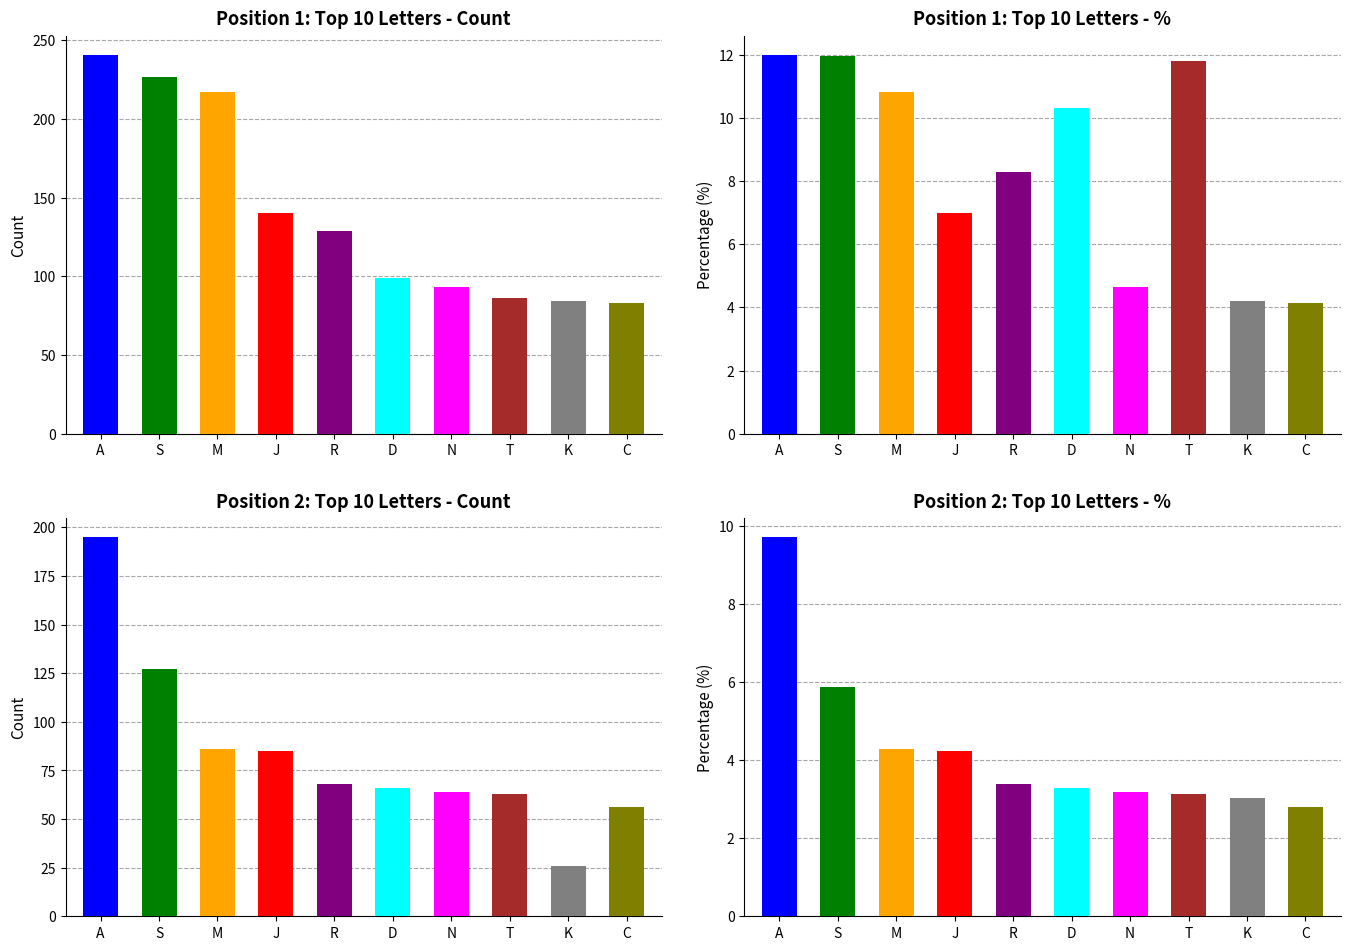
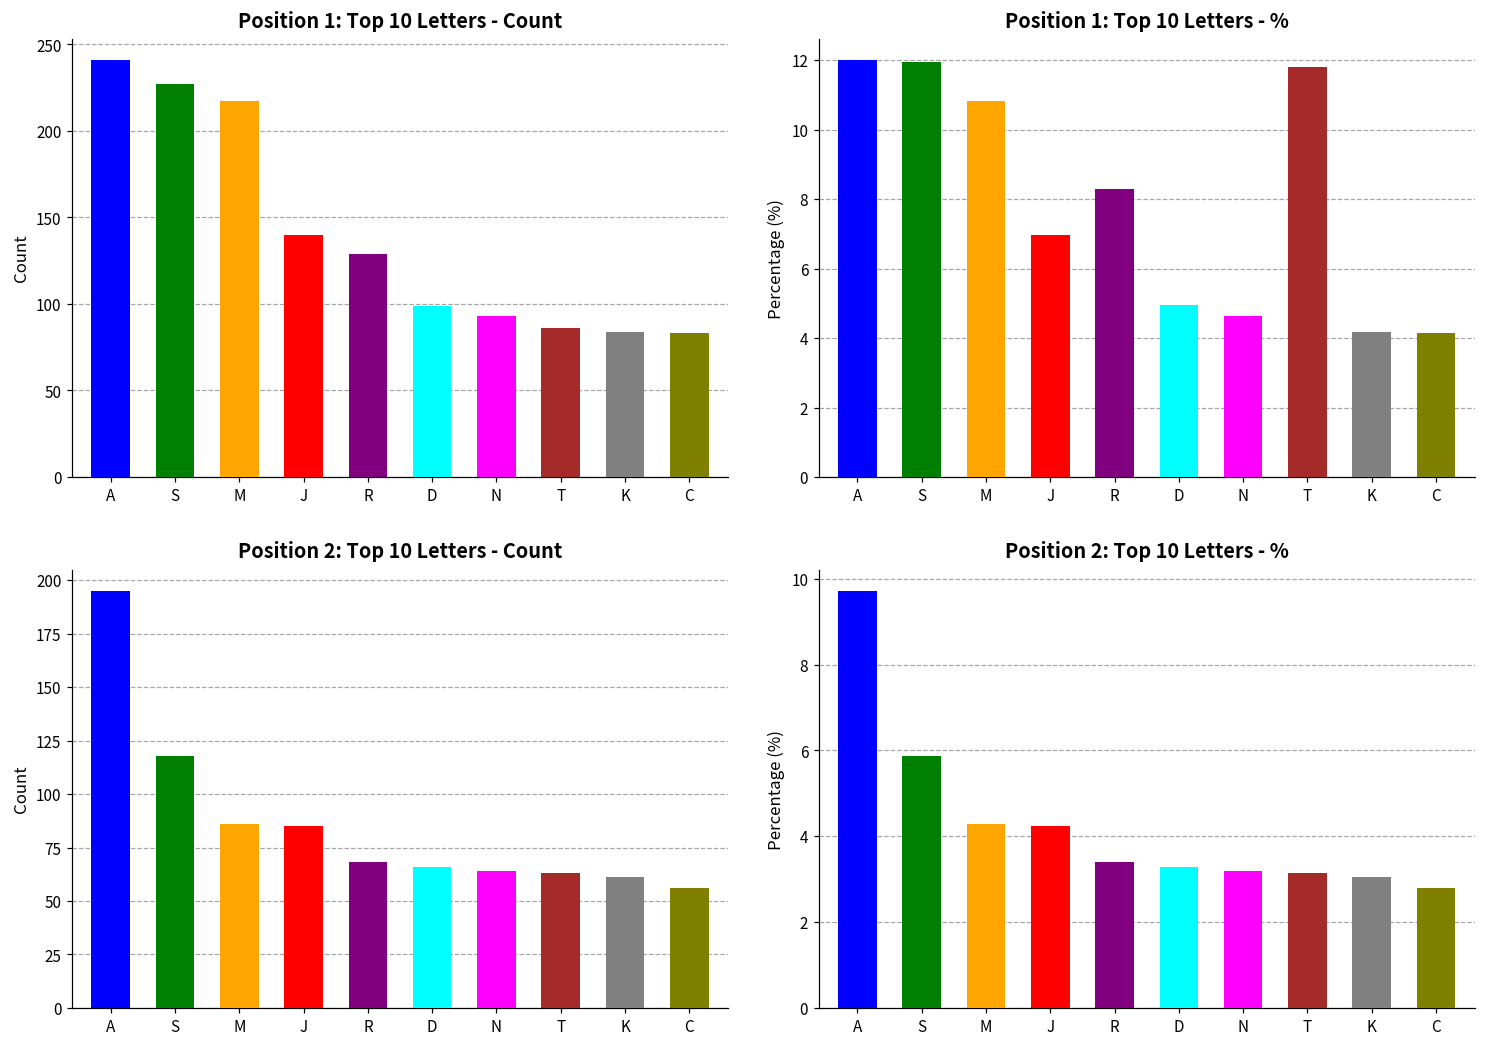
  {
    "Position 1: Top 10 Letters - Count": {
      "A": 241,
      "S": 227,
      "M": 217,
      "J": 140,
      "R": 129,
      "D": 99,
      "N": 93,
      "T": 86,
      "K": 84,
      "C": 83
    },
    "Position 1: Top 10 Letters - %": {
      "A": 12.0,
      "S": 12.0,
      "M": 10.8,
      "J": 7.0,
      "R": 8.3,
-     "D": 10.3,
+     "D": 4.9,
      "N": 4.6,
      "T": 11.8,
      "K": 4.2,
      "C": 4.1
    },
    "Position 2: Top 10 Letters - Count": {
      "A": 195,
-     "S": 127,
+     "S": 118,
      "M": 86,
      "J": 85,
      "R": 68,
      "D": 66,
      "N": 64,
      "T": 63,
-     "K": 26,
+     "K": 61,
      "C": 56
    },
    "Position 2: Top 10 Letters - %": {
      "A": 9.7,
      "S": 5.9,
      "M": 4.3,
      "J": 4.2,
      "R": 3.4,
      "D": 3.3,
      "N": 3.2,
      "T": 3.1,
      "K": 3.0,
      "C": 2.8
    }
  }
